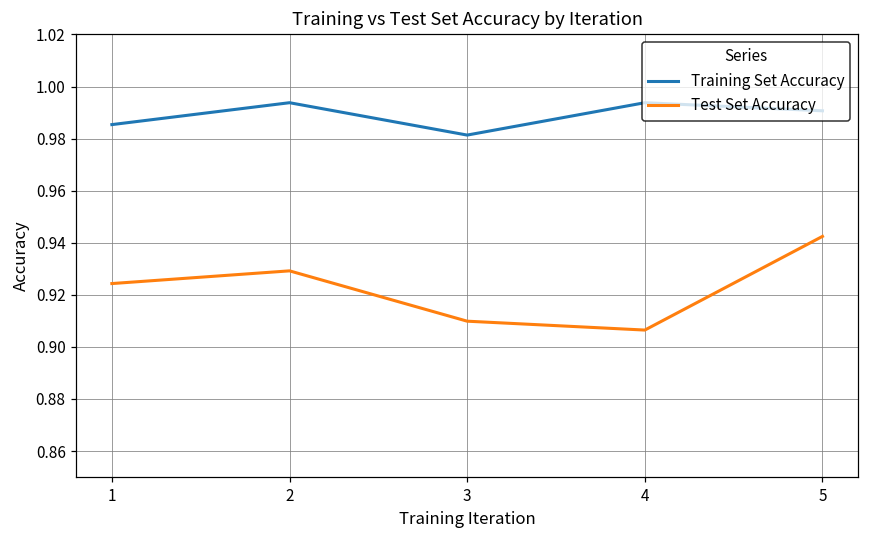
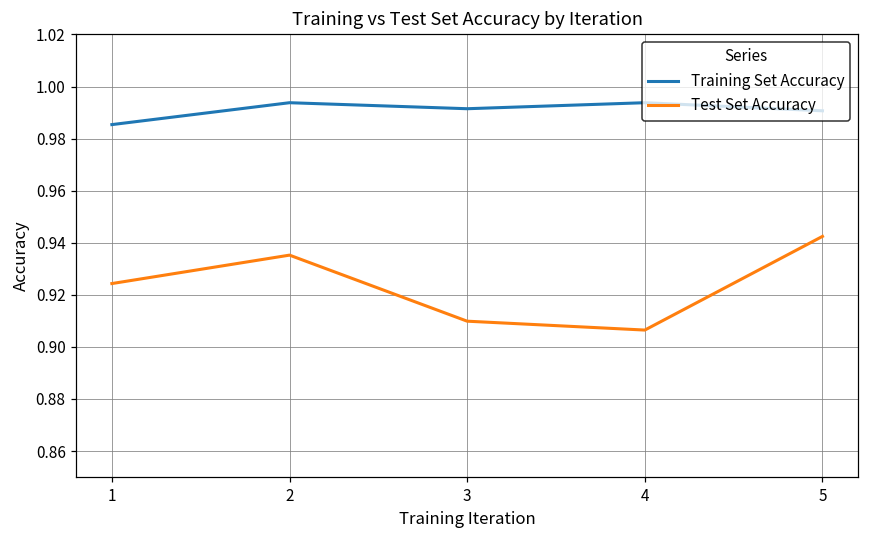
  {
    "Training Set Accuracy": {
      "1": 0.985,
      "2": 0.994,
-     "3": 0.981
+     "3": 0.991
    },
    "Test Set Accuracy": {
      "1": 0.924,
-     "2": 0.929,
+     "2": 0.935,
      "3": 0.910,
      "4": 0.906,
      "5": 0.942
    }
  }
